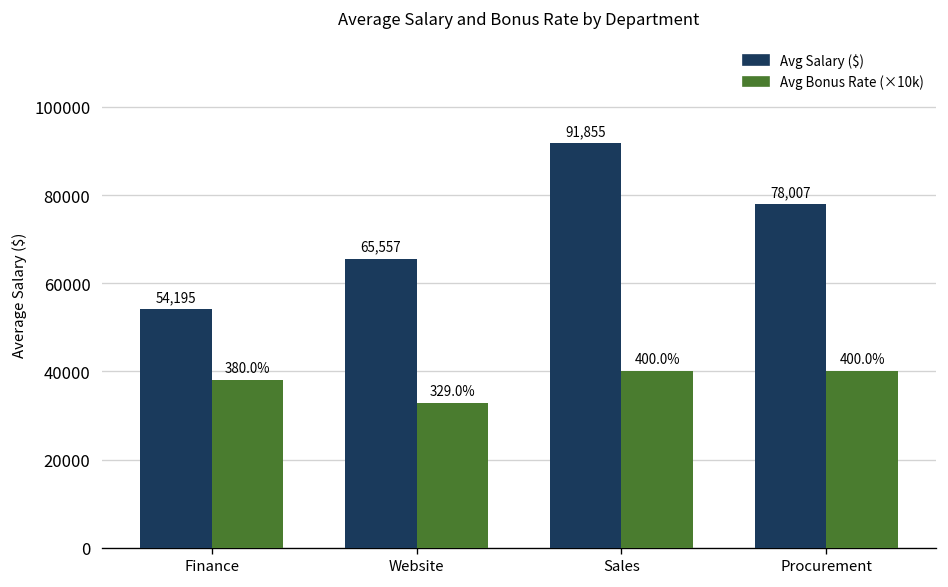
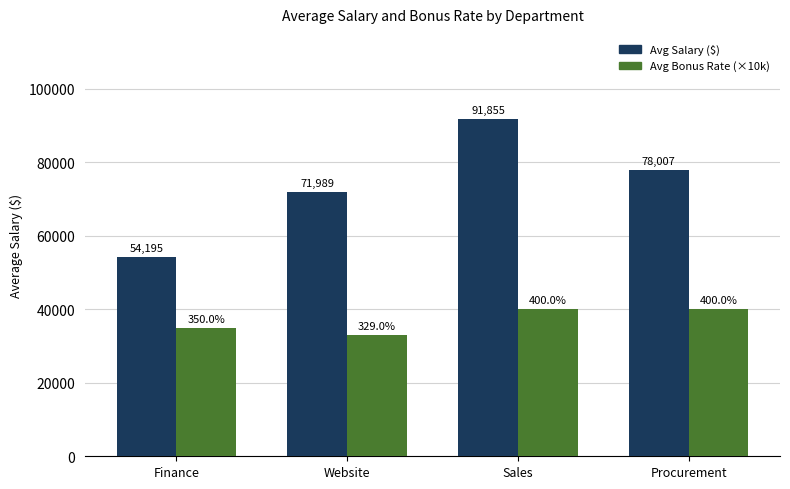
  {
    "Avg Salary ($)": {
      "Finance": "54,195",
-     "Website": "65,557",
+     "Website": "71,989",
      "Sales": "91,855",
      "Procurement": "78,007"
    },
    "Avg Bonus Rate (×10k)": {
-     "Finance": "380.0%"
+     "Finance": "350.0%"
    }
  }
